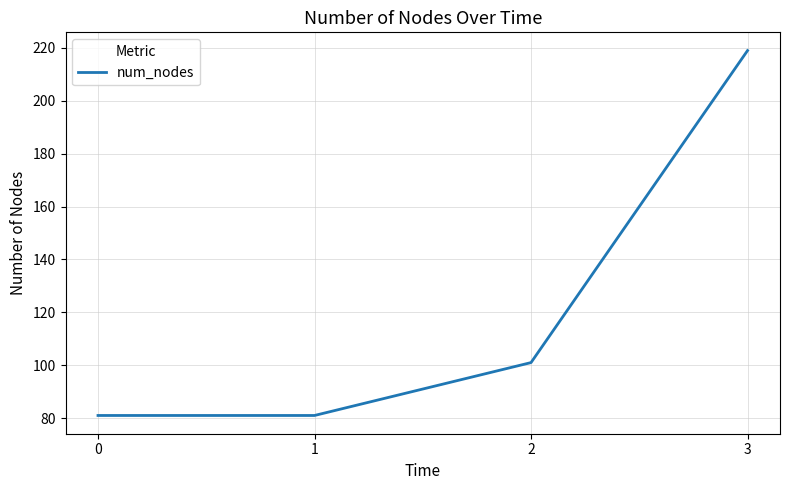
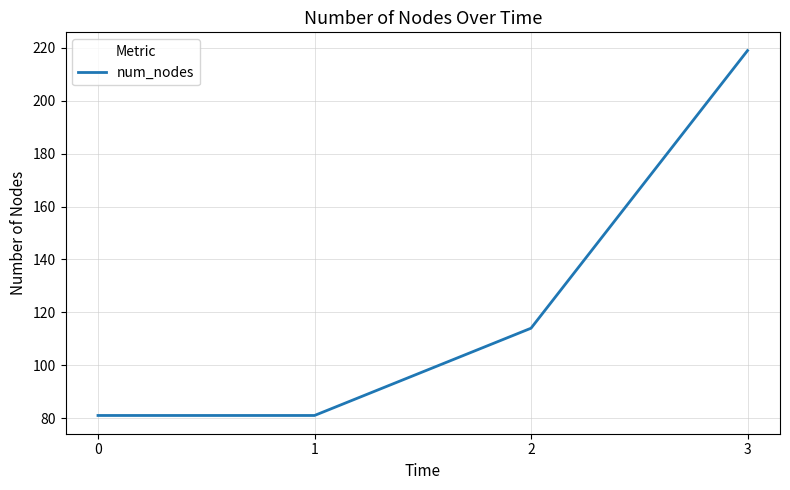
  {
    "0": 81,
    "1": 81,
-   "2": 101,
+   "2": 114,
    "3": 219
  }
